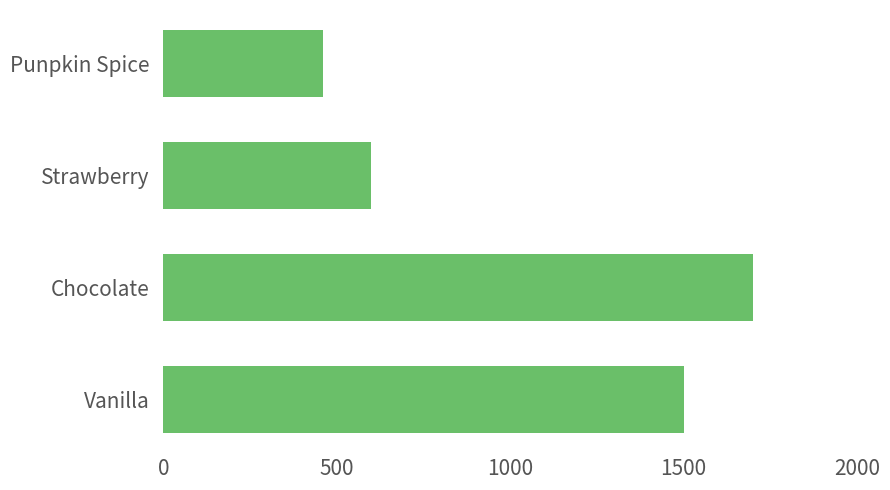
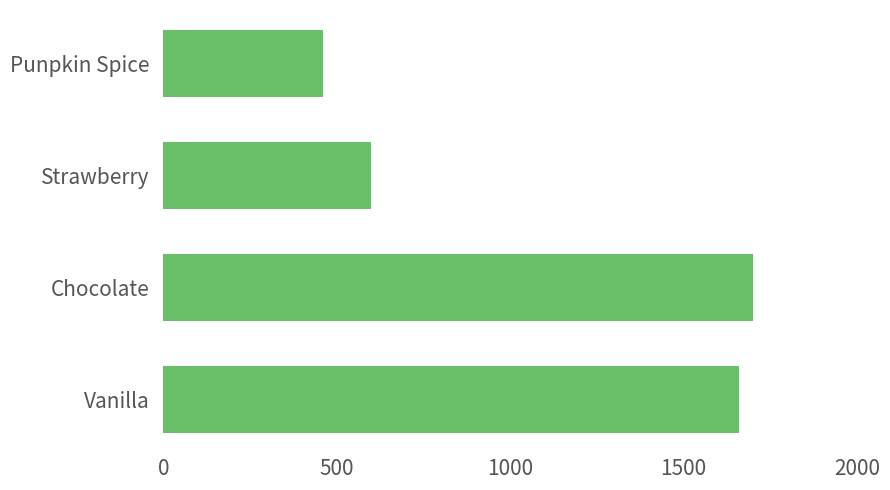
  {
    "Punpkin Spice": 460,
    "Strawberry": 600,
    "Chocolate": 1700,
-   "Vanilla": 1500
+   "Vanilla": 1660
  }
